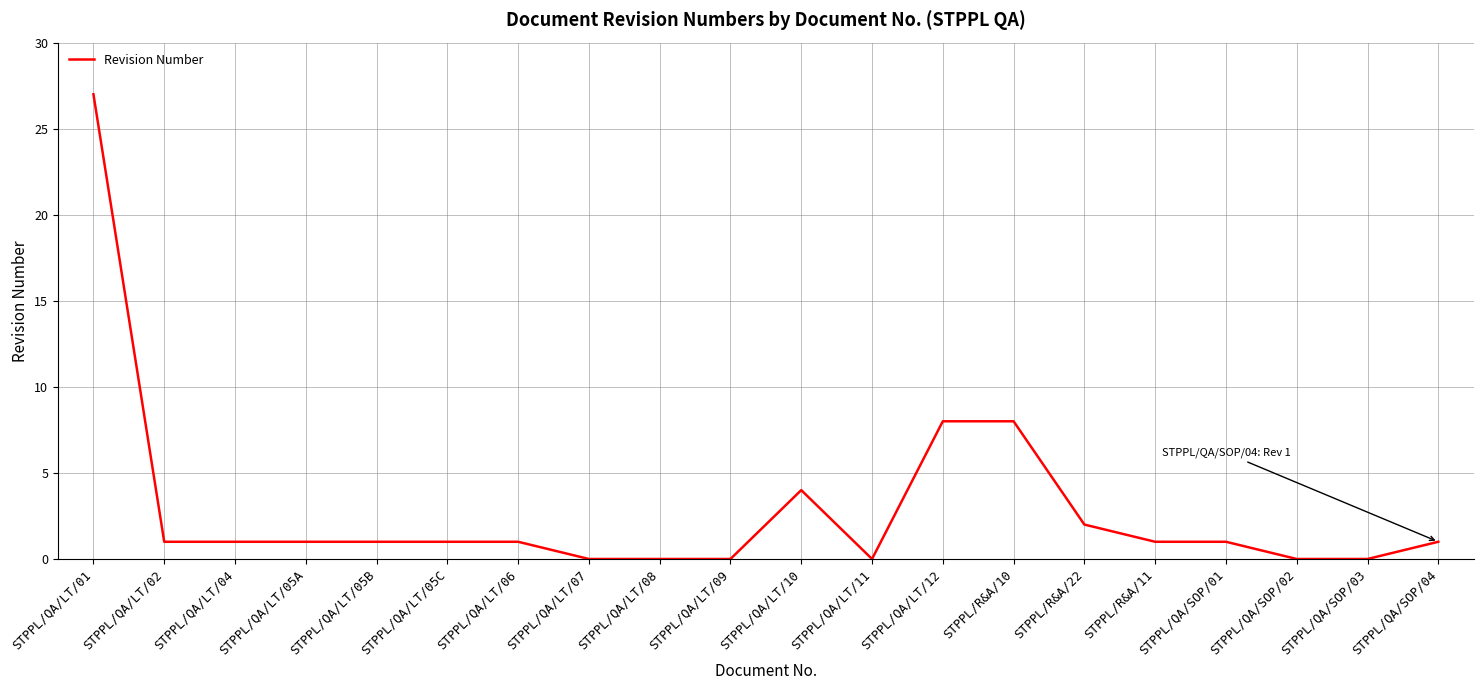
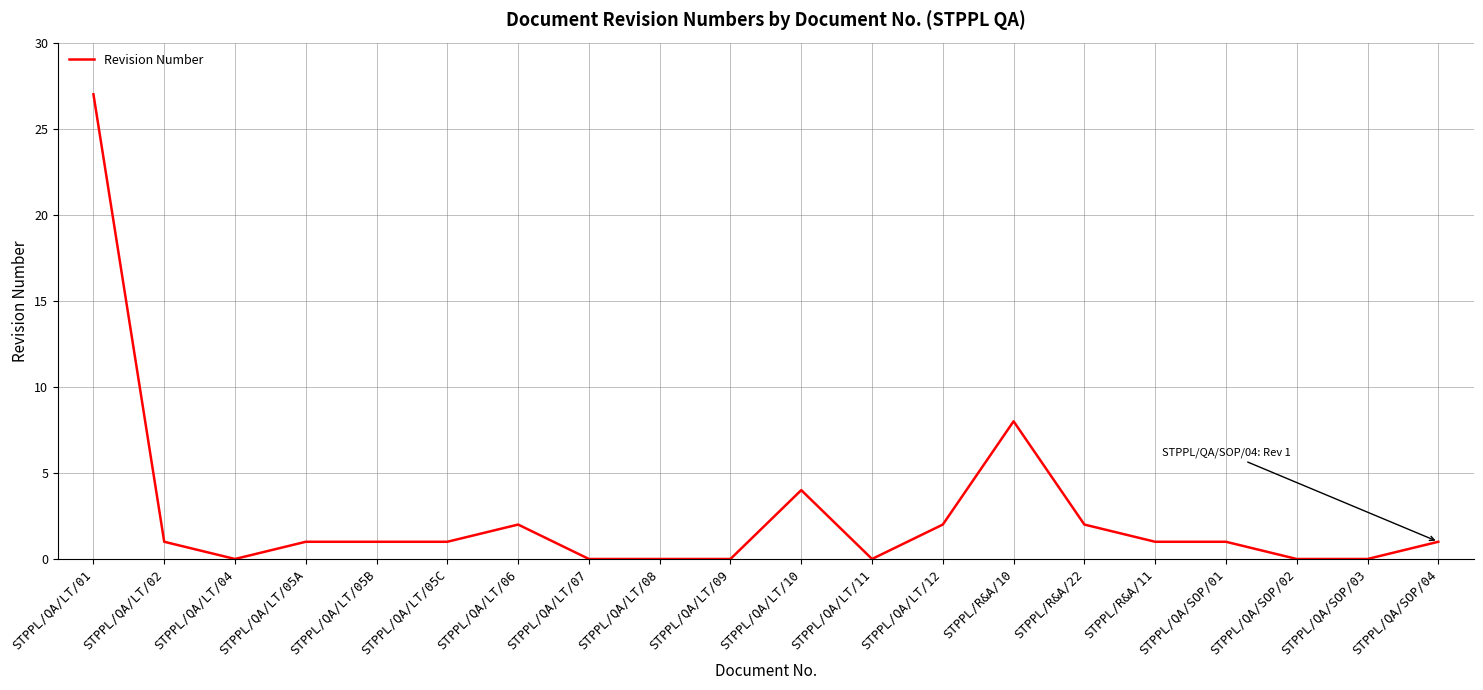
  {
    "STPPL/QA/LT/01": 27,
    "STPPL/QA/LT/02": 1,
-   "STPPL/QA/LT/04": 1,
+   "STPPL/QA/LT/04": 0,
    "STPPL/QA/LT/05A": 1,
    "STPPL/QA/LT/05B": 1,
    "STPPL/QA/LT/05C": 1,
-   "STPPL/QA/LT/06": 1,
+   "STPPL/QA/LT/06": 2,
    "STPPL/QA/LT/07": 0,
    "STPPL/QA/LT/08": 0,
    "STPPL/QA/LT/09": 0,
    "STPPL/QA/LT/10": 4,
    "STPPL/QA/LT/11": 0,
-   "STPPL/QA/LT/12": 8,
+   "STPPL/QA/LT/12": 2,
    "STPPL/R&A/10": 8,
    "STPPL/R&A/22": 2,
    "STPPL/R&A/11": 1,
    "STPPL/QA/SOP/02": 0,
    "STPPL/QA/SOP/03": 0,
    "STPPL/QA/SOP/04": 1
  }
